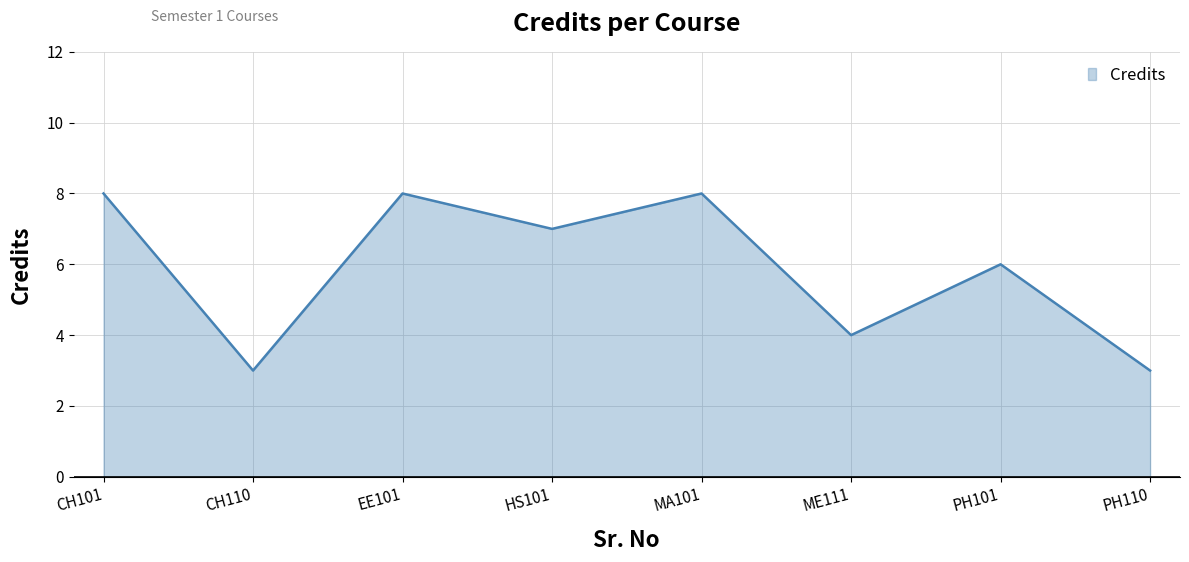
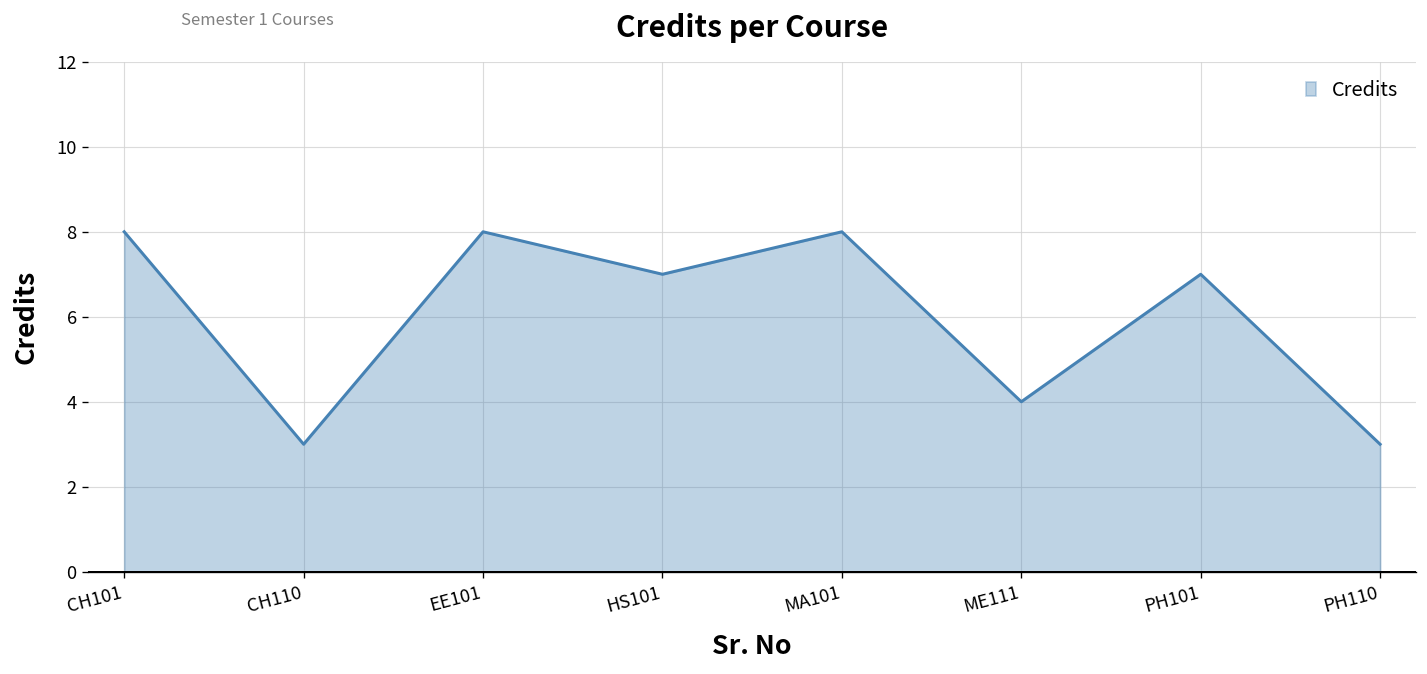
  {
    "CH101": 8,
    "CH110": 3,
    "EE101": 8,
    "HS101": 7,
    "MA101": 8,
    "ME111": 4,
-   "PH101": 6,
+   "PH101": 7,
    "PH110": 3
  }
